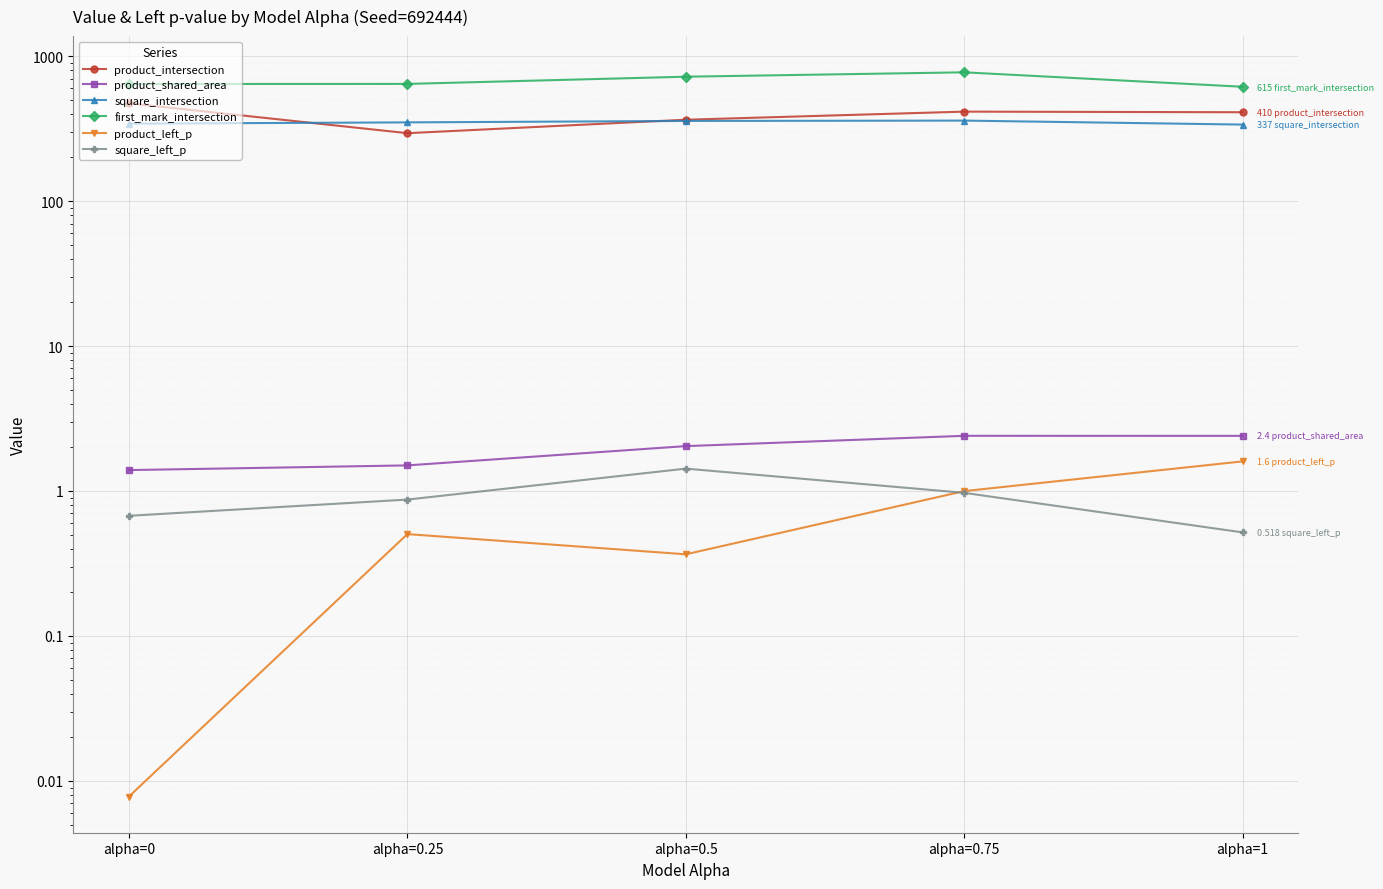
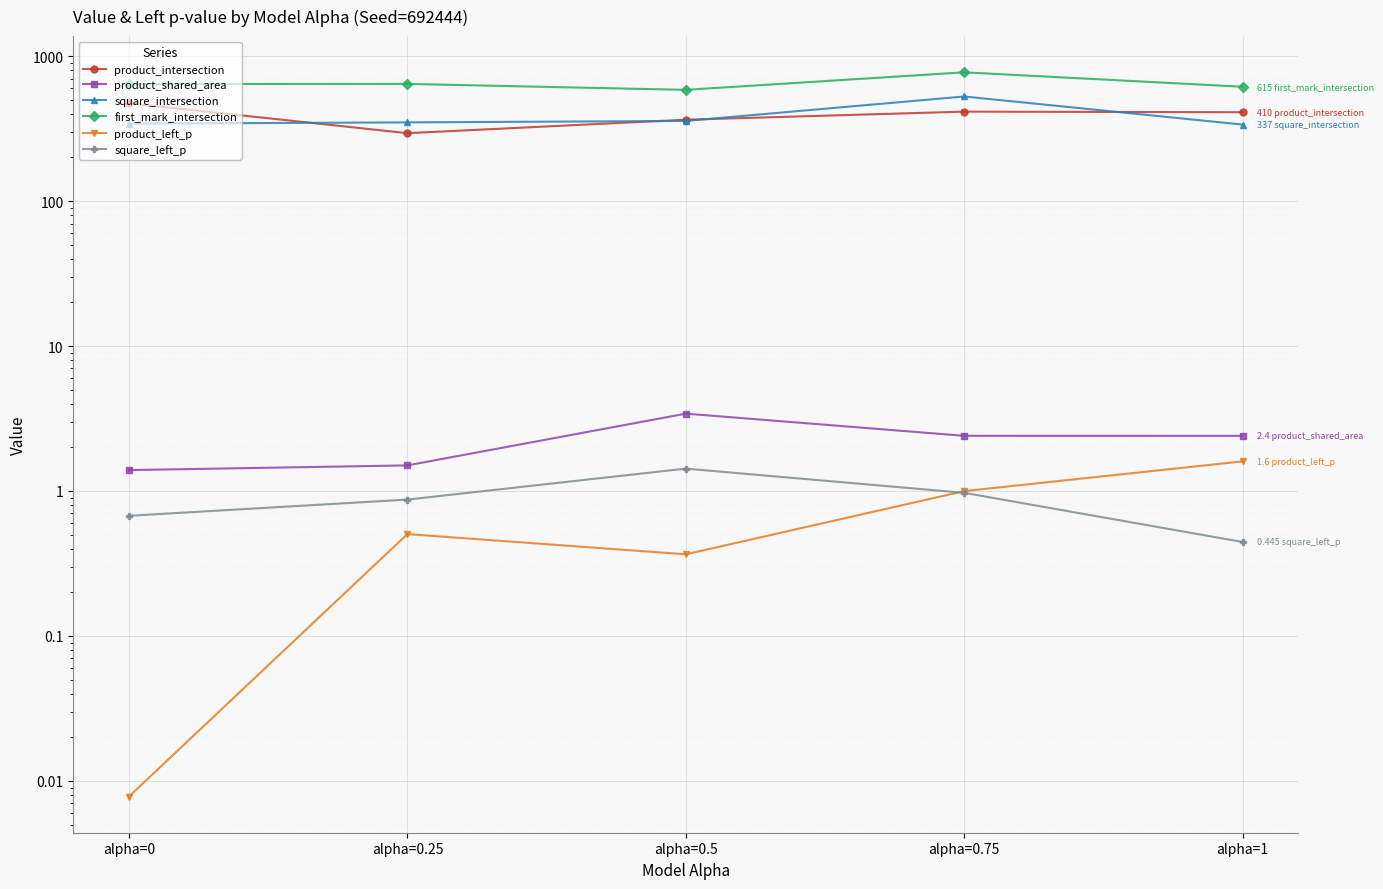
  {
    "product_intersection": {
      "alpha=1": 410
    },
    "product_shared_area": {
      "alpha=0": 1.4,
      "alpha=0.25": 1.5,
-     "alpha=0.5": 2.0,
+     "alpha=0.5": 3.4,
      "alpha=0.75": 2.4
    },
    "square_intersection": {
      "alpha=0.25": 350,
-     "alpha=0.75": 360
+     "alpha=0.75": 530
    },
    "first_mark_intersection": {
      "alpha=0.25": 600,
-     "alpha=0.5": 700,
+     "alpha=0.5": 590,
      "alpha=0.75": 800
    },
    "product_left_p": {
      "alpha=1": 1.6
    },
    "square_left_p": {
-     "alpha=1": 0.518
+     "alpha=1": 0.445
    }
  }
